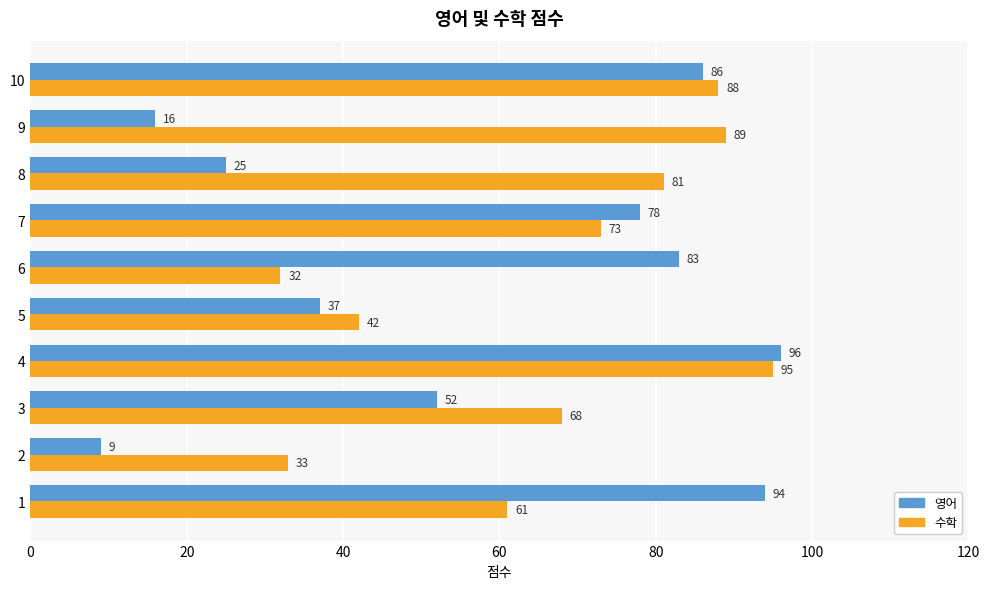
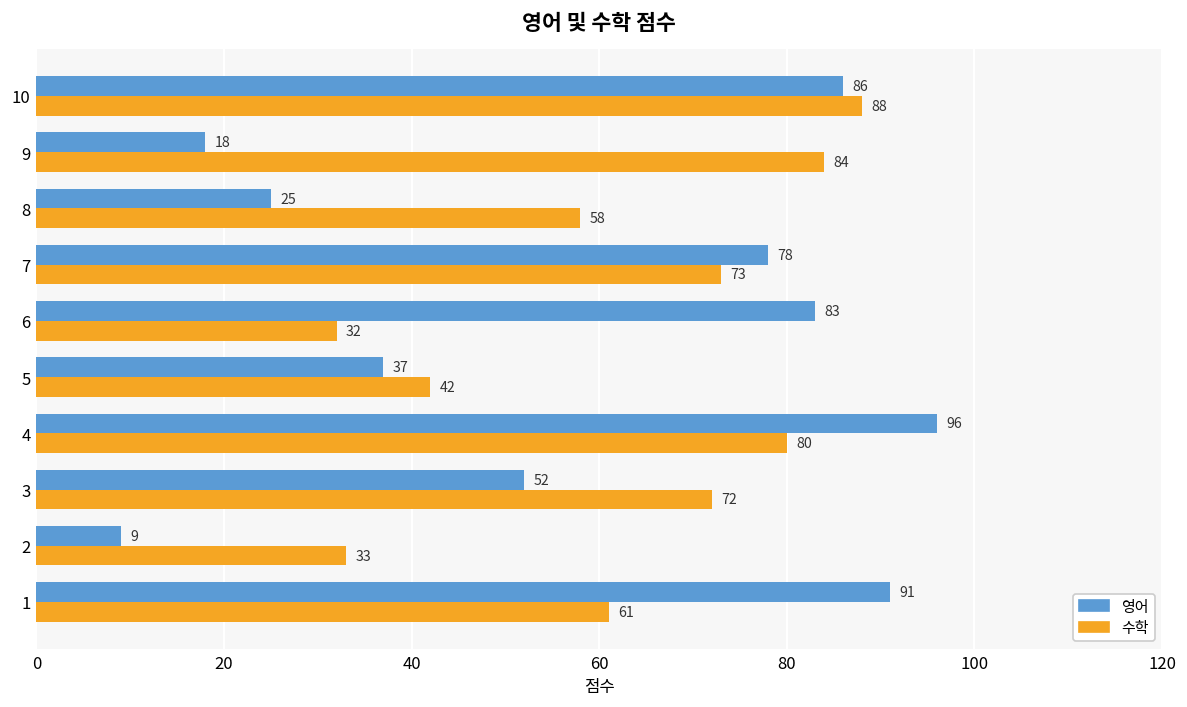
  {
    "영어": {
      "10": 86,
-     "9": 16,
+     "9": 18,
      "8": 25,
      "7": 78,
      "6": 83,
      "5": 37,
      "4": 96,
      "3": 52,
      "2": 9,
-     "1": 94
+     "1": 91
    },
    "수학": {
      "10": 88,
-     "9": 89,
-     "8": 81,
+     "9": 84,
+     "8": 58,
      "7": 73,
      "6": 32,
      "5": 42,
-     "4": 95,
-     "3": 68,
+     "4": 80,
+     "3": 72,
      "2": 33,
      "1": 61
    }
  }
